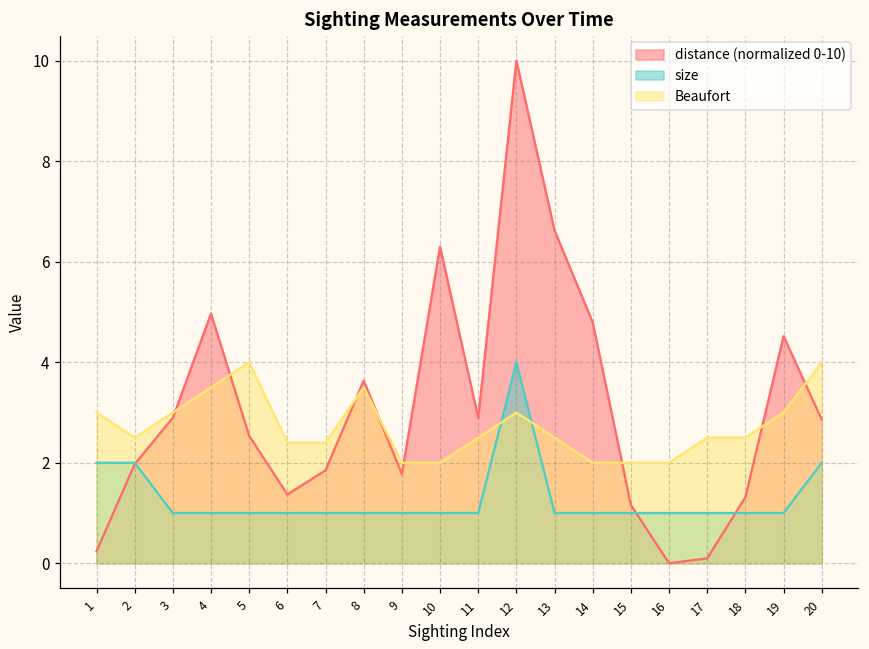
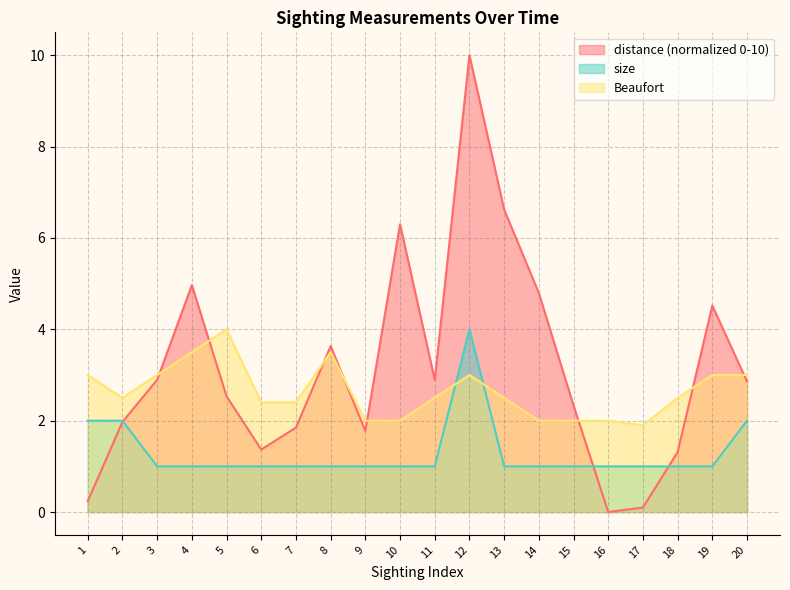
  {
    "distance (normalized 0-10)": {
      "1": 0.2,
      "3": 2.9,
      "4": 5.0,
      "5": 2.5,
      "6": 1.4,
      "7": 1.8,
      "8": 3.6,
      "9": 1.8,
      "10": 6.3,
      "11": 2.9,
      "12": 10.0,
      "13": 6.6,
      "14": 4.8,
-     "15": 1.2,
+     "15": 2.3,
      "16": 0.0,
      "17": 0.1,
      "18": 1.3,
      "19": 4.5,
      "20": 2.9
    },
    "size": {
      "1": 2.0,
      "3": 1.0,
      "4": 1.0,
      "5": 1.0,
      "6": 1.0,
      "7": 1.0,
      "8": 1.0,
      "9": 1.0,
      "10": 1.0,
      "11": 1.0,
      "12": 4.0,
      "13": 1.0,
      "14": 1.0,
      "15": 1.0,
      "16": 1.0,
      "17": 1.0,
      "18": 1.0,
      "19": 1.0,
      "20": 2.0
    },
    "Beaufort": {
      "1": 3.0,
      "2": 2.5,
      "3": 3.0,
      "4": 3.5,
      "5": 4.0,
      "6": 2.4,
      "7": 2.4,
      "8": 3.5,
      "9": 2.0,
      "10": 2.0,
      "11": 2.5,
      "12": 3.0,
      "13": 2.5,
      "14": 2.0,
      "15": 2.0,
      "16": 2.0,
-     "17": 2.5,
+     "17": 1.9,
      "18": 2.5,
      "19": 3.0,
-     "20": 4
+     "20": 3
    }
  }
